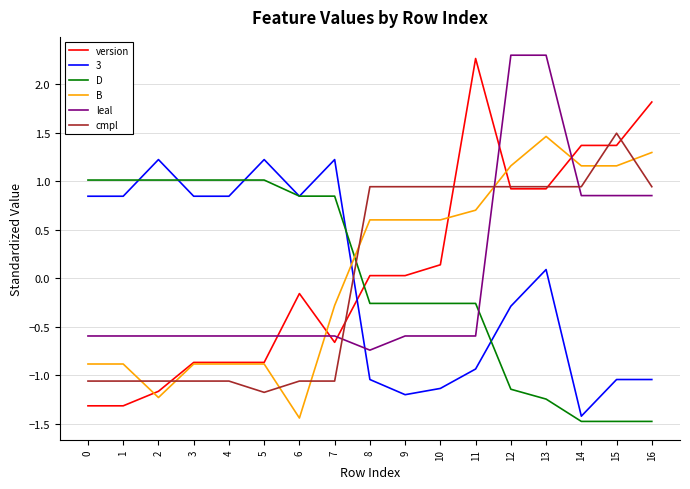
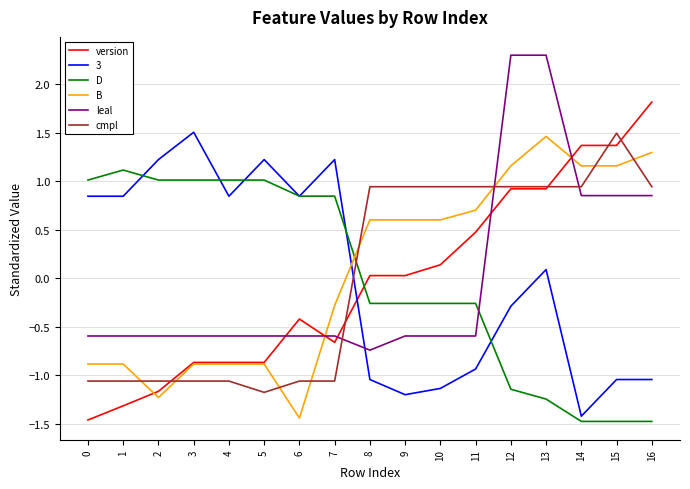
  {
    "version": {
-     "0": -1.3,
+     "0": -1.5,
      "1": -1.3,
      "2": -1.2,
-     "6": -0.2,
+     "6": -0.4,
      "7": -0.7,
      "8": 0.0,
      "9": 0.0,
      "10": 0.1,
-     "11": 2.3,
+     "11": 0.5,
      "14": 1.4,
      "15": 1.4,
      "16": 1.8
    },
    "3": {
      "0": 0.8,
      "1": 0.8,
      "2": 1.2,
-     "3": 0.8,
+     "3": 1.5,
      "4": 0.8,
      "5": 1.2,
      "7": 1.2,
      "8": -1.0,
      "9": -1.2,
      "10": -1.1,
      "11": -0.9,
      "12": -0.3,
      "13": 0.1,
      "14": -1.4,
      "15": -1.0,
      "16": -1.0
    },
    "D": {
      "0": 1.0,
-     "1": 1.0,
+     "1": 1.1,
      "2": 1.0,
      "3": 1.0,
      "4": 1.0,
      "5": 1.0,
      "7": 0.8,
      "8": -0.3,
      "9": -0.3,
      "10": -0.3,
      "11": -0.3,
      "12": -1.1,
      "13": -1.2,
      "14": -1.5,
      "15": -1.5,
      "16": -1.5
    },
    "B": {
      "0": -0.9,
      "1": -0.9,
      "2": -1.2,
      "6": -1.4,
      "7": -0.3,
      "8": 0.6,
      "9": 0.6,
      "10": 0.6,
      "11": 0.7,
      "12": 1.2,
      "13": 1.5,
      "14": 1.2,
      "15": 1.2,
      "16": 1.3
    },
    "leal": {
      "0": -0.6,
      "1": -0.6,
      "2": -0.6,
      "3": -0.6,
      "4": -0.6,
      "5": -0.6,
      "6": -0.6,
      "7": -0.6,
      "8": -0.7,
      "9": -0.6,
      "10": -0.6,
      "11": -0.6,
      "12": 2.3,
      "13": 2.3,
      "14": 0.9,
      "15": 0.9,
      "16": 0.9
    },
    "cmpl": {
      "0": -1.1,
      "1": -1.1,
      "2": -1.1,
      "3": -1.1,
      "4": -1.1,
      "5": -1.2,
      "6": -1.1,
      "7": -1.1,
      "8": 0.9,
      "9": 0.9,
      "10": 0.9,
      "11": 0.9,
      "14": 0.9,
      "15": 1.5,
      "16": 0.9
    }
  }
